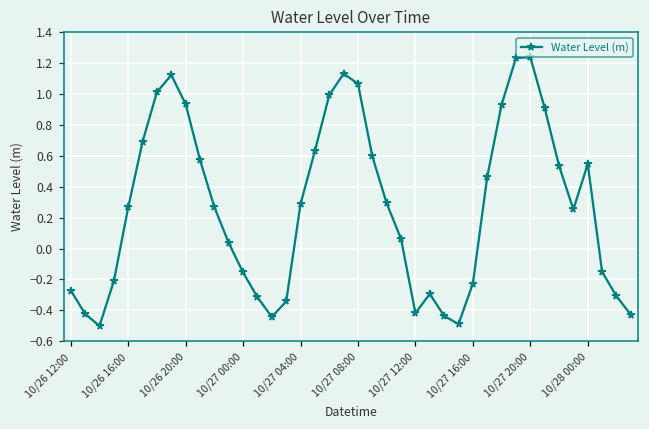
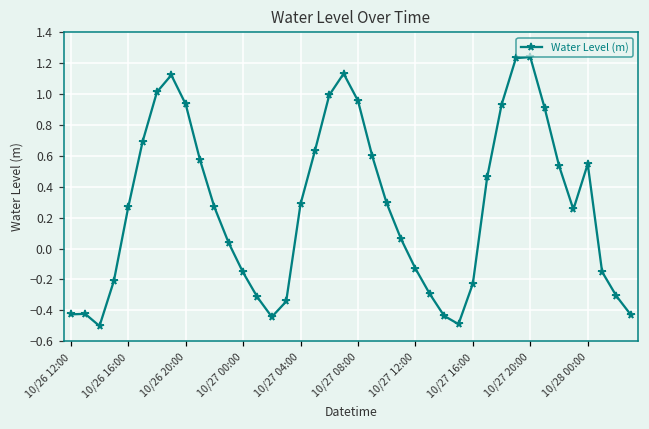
  {
-   "10/26 12:00": -0.27,
+   "10/26 12:00": -0.43,
    "10/26 16:00": 0.27,
    "10/26 20:00": 0.93,
    "10/27 00:00": -0.16,
    "10/27 04:00": 0.29,
-   "10/27 08:00": 1.07,
-   "10/27 12:00": -0.42,
+   "10/27 08:00": 0.96,
+   "10/27 12:00": -0.13,
    "10/27 16:00": -0.23,
    "10/28 00:00": 0.55
  }
